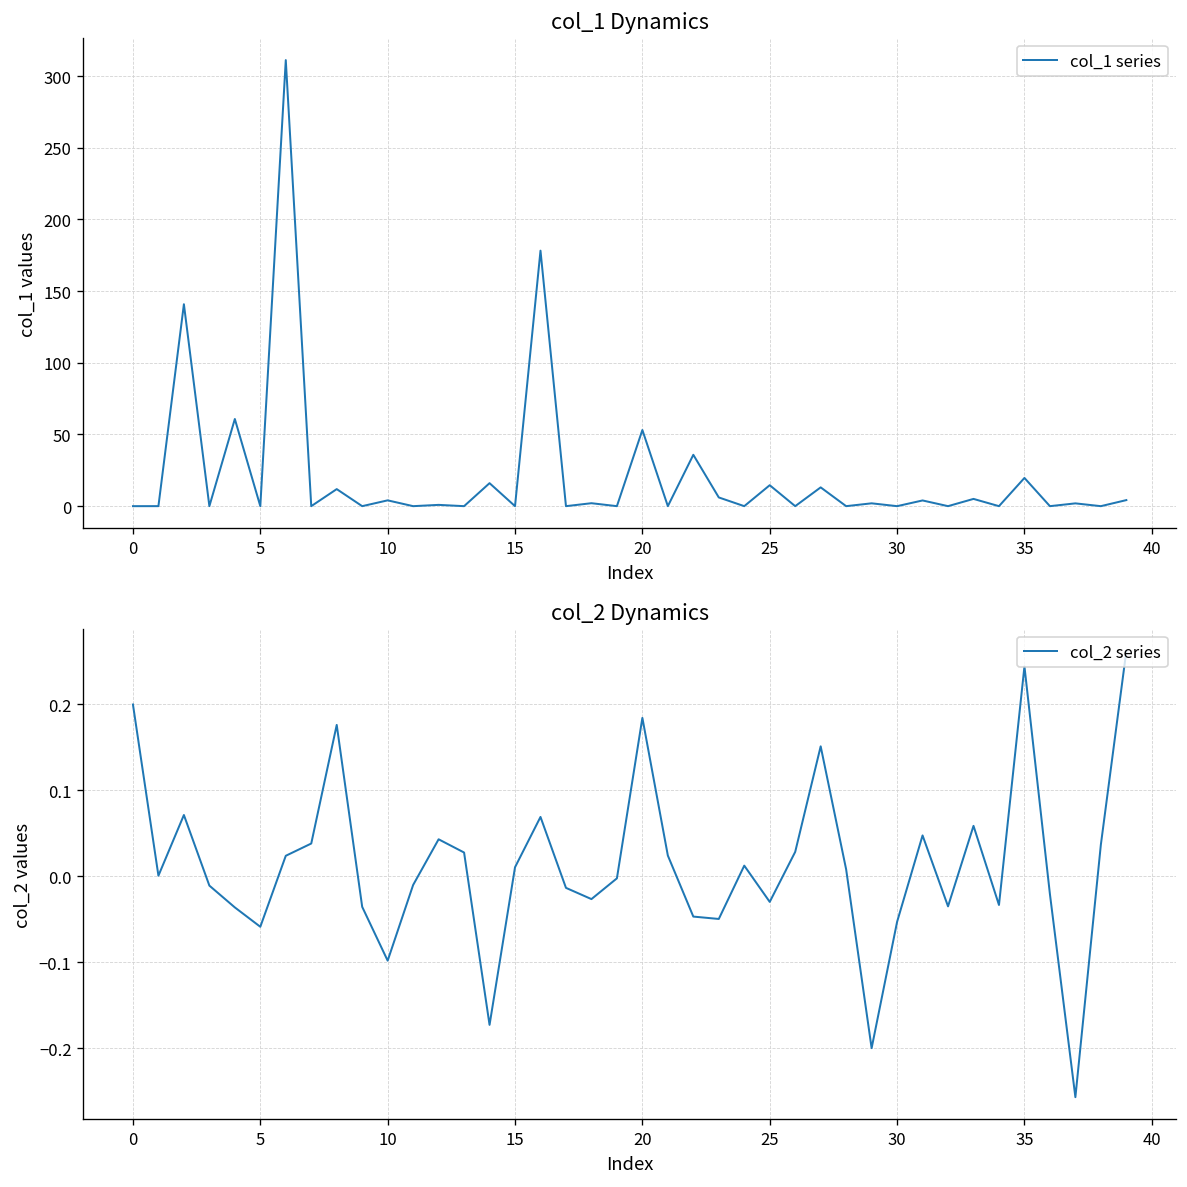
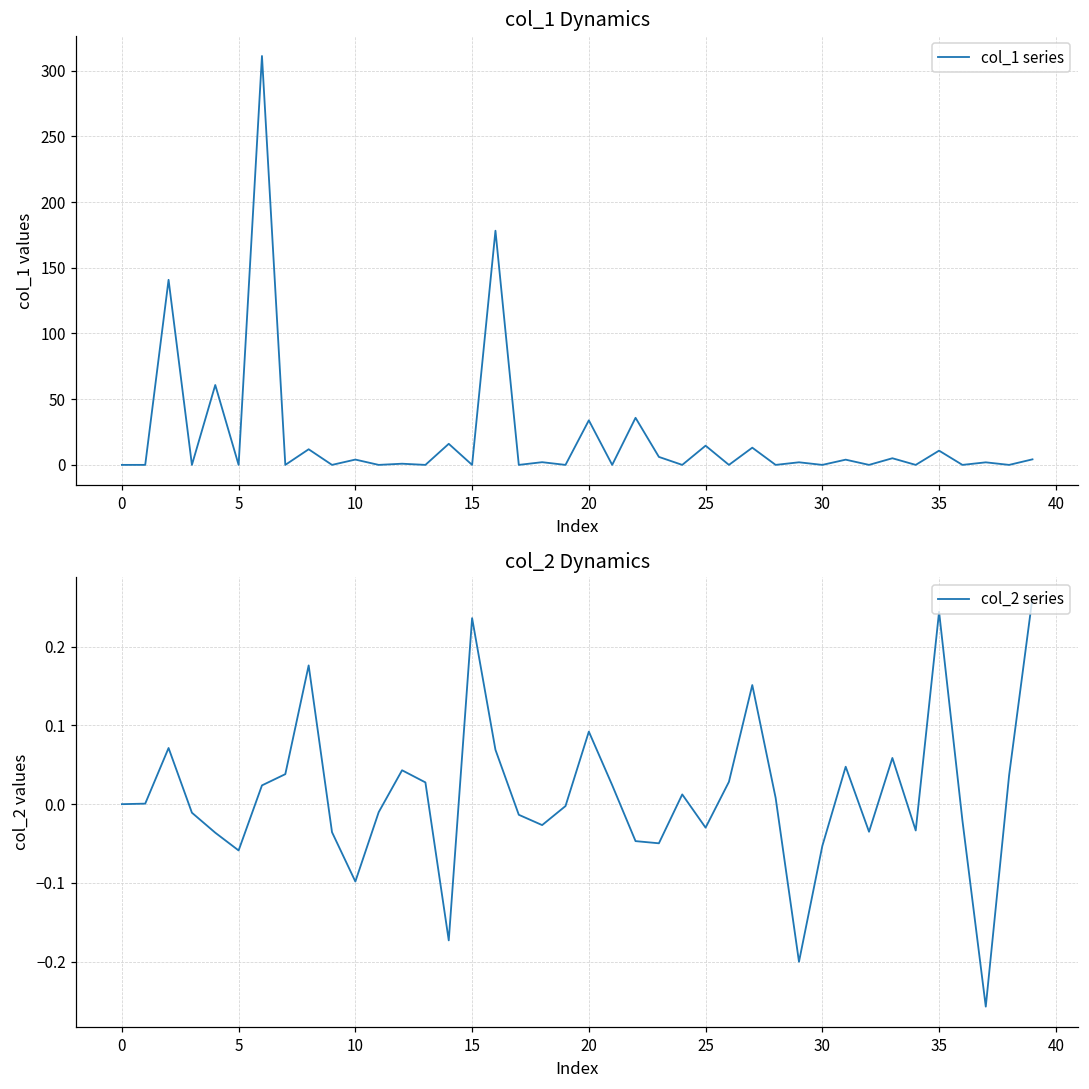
  {
    "col_1 Dynamics": {
      "0": 0,
      "5": 0,
      "10": 4,
      "15": 0,
-     "20": 53,
+     "20": 34,
      "25": 15,
      "30": 0,
-     "35": 20
+     "35": 11
    },
    "col_2 Dynamics": {
-     "0": 0.2,
+     "0": 0.0,
      "5": -0.06,
      "10": -0.10,
-     "15": 0.01,
-     "20": 0.18,
+     "15": 0.24,
+     "20": 0.09,
      "25": -0.03,
      "30": -0.05
    }
  }
